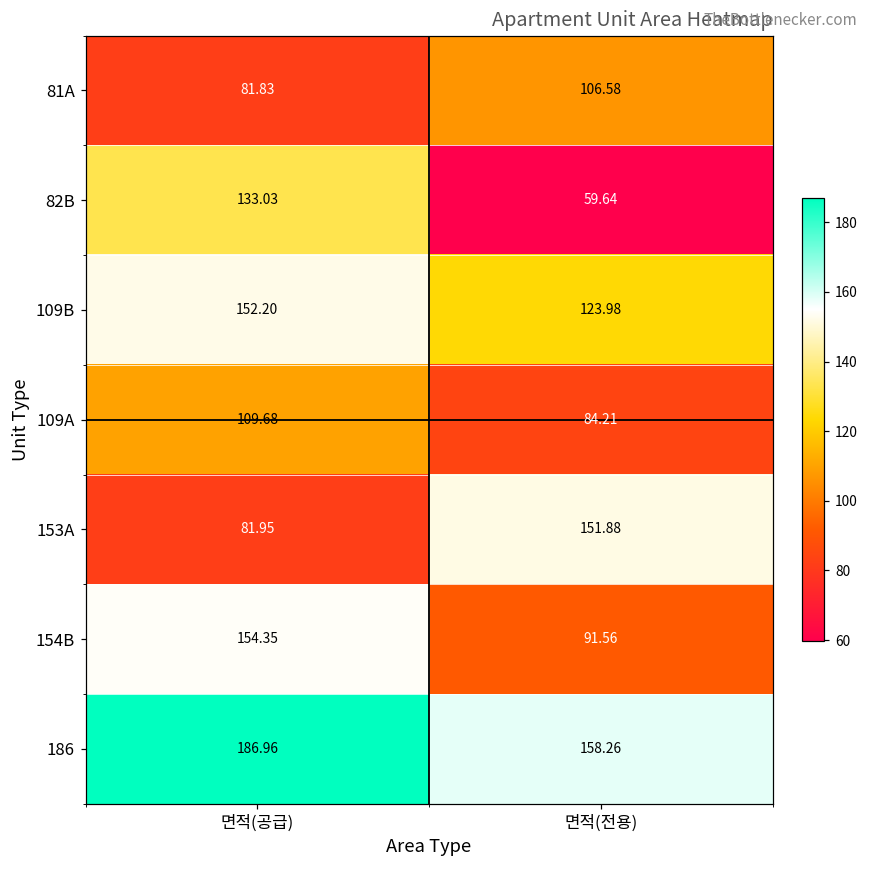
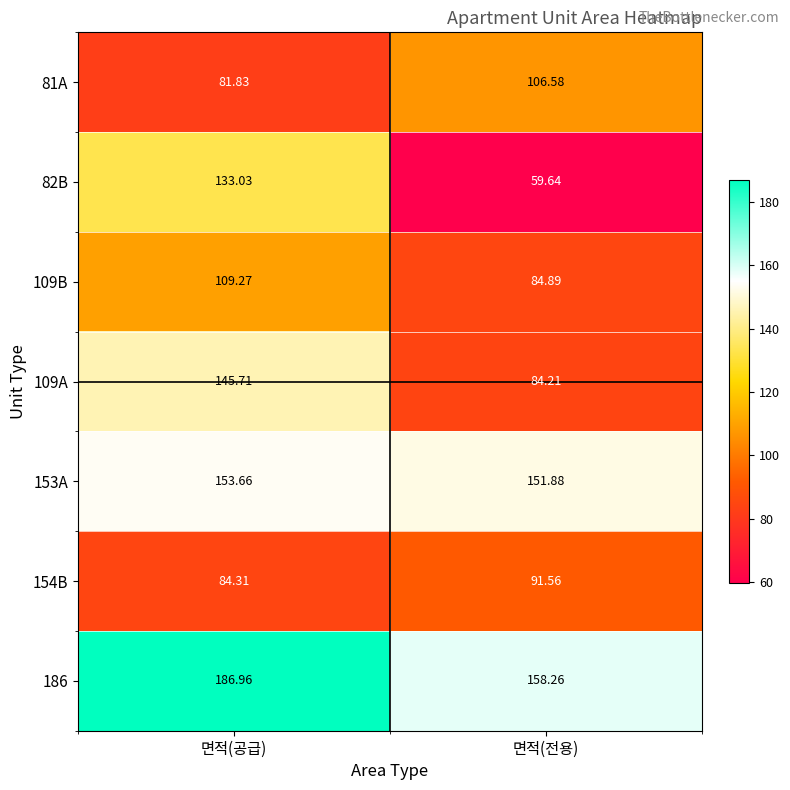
  {
    "81A": {
      "면적(공급)": 81.83,
      "면적(전용)": 106.58
    },
    "82B": {
      "면적(공급)": 133.03,
      "면적(전용)": 59.64
    },
    "109B": {
-     "면적(공급)": 152.20,
-     "면적(전용)": 123.98
+     "면적(공급)": 109.27,
+     "면적(전용)": 84.89
    },
    "109A": {
-     "면적(공급)": 109.68,
+     "면적(공급)": 145.71,
      "면적(전용)": 84.21
    },
    "153A": {
-     "면적(공급)": 81.95,
+     "면적(공급)": 153.66,
      "면적(전용)": 151.88
    },
    "154B": {
-     "면적(공급)": 154.35,
+     "면적(공급)": 84.31,
      "면적(전용)": 91.56
    },
    "186": {
      "면적(공급)": 186.96,
      "면적(전용)": 158.26
    }
  }
